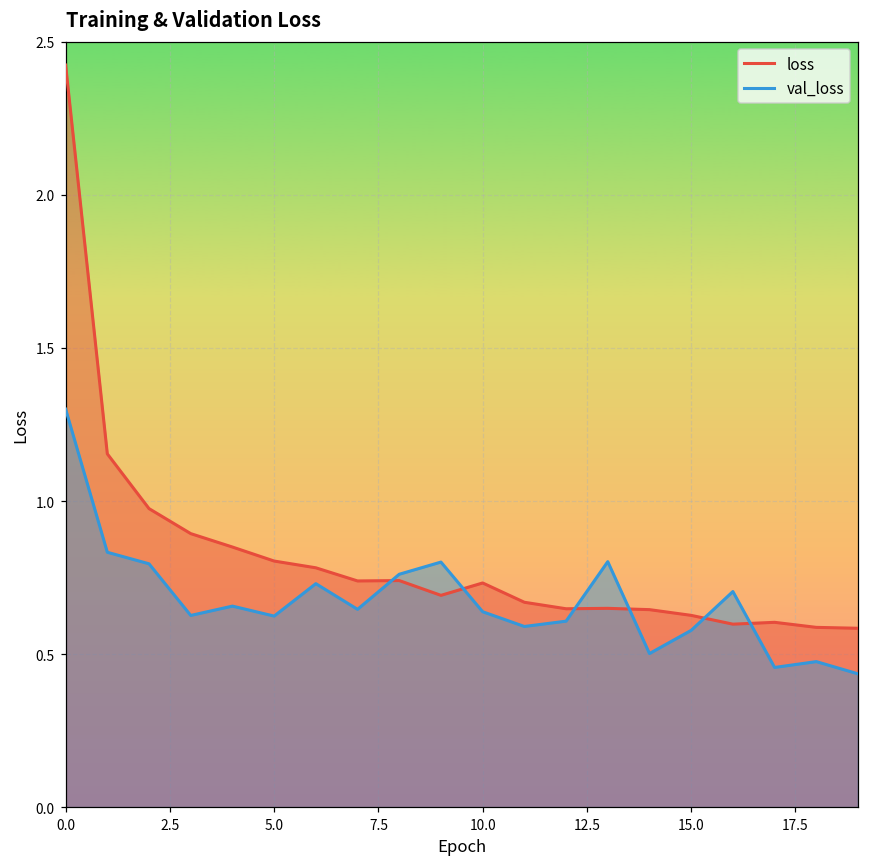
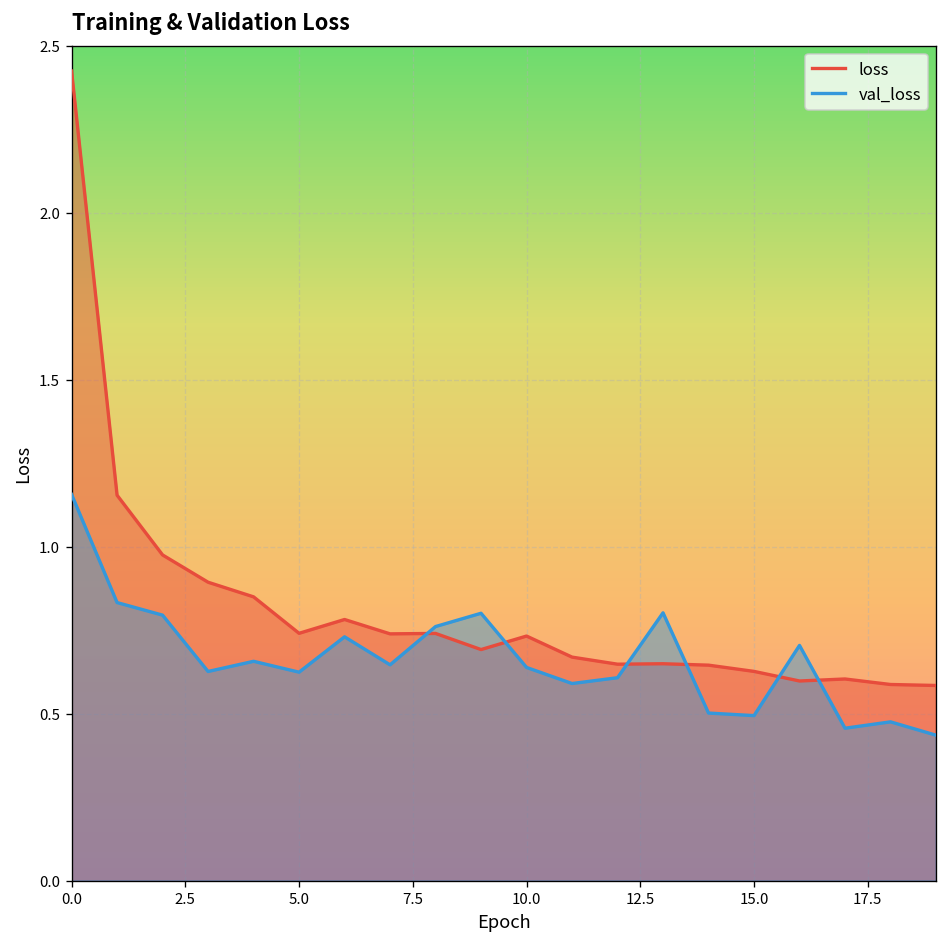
  {
    "loss": {
      "0.0": 2.42,
-     "5.0": 0.80,
+     "5.0": 0.74,
      "10.0": 0.73,
      "15.0": 0.63
    },
    "val_loss": {
-     "0.0": 1.30,
+     "0.0": 1.16,
      "5.0": 0.62,
      "10.0": 0.64,
-     "15.0": 0.58
+     "15.0": 0.49
    }
  }
